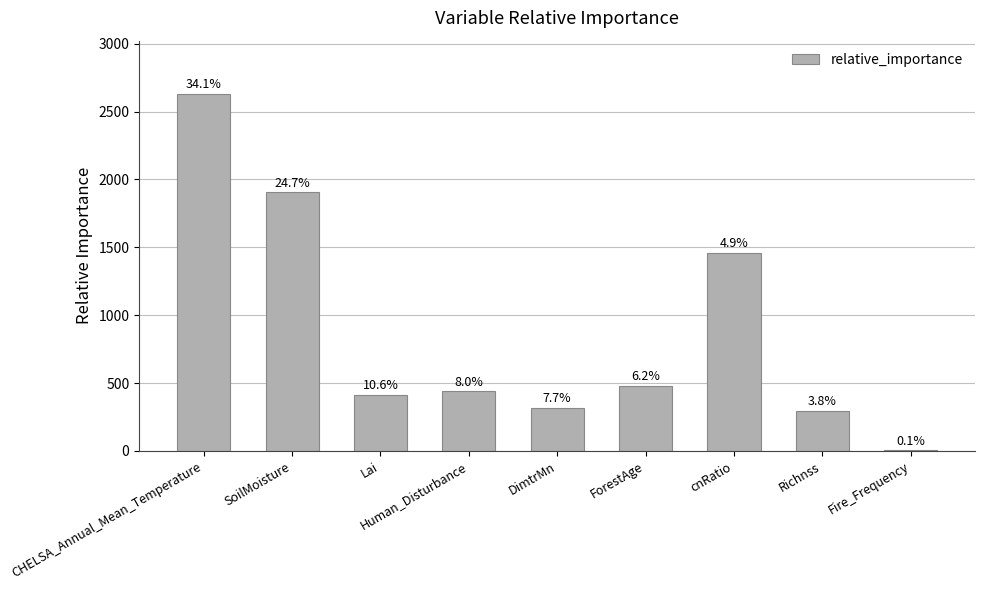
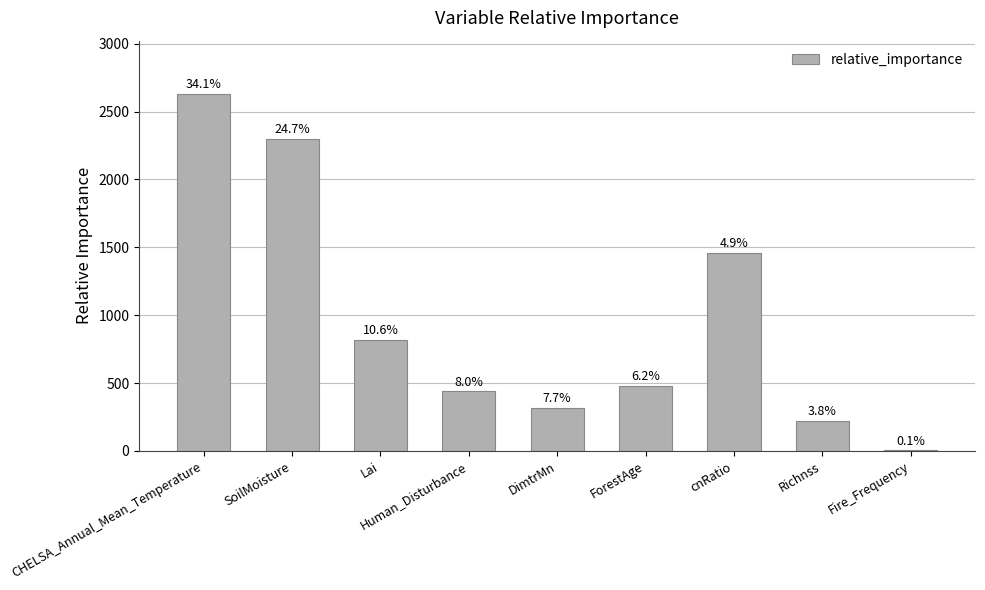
  {
-   "SoilMoisture": 1900,
-   "Lai": 410,
-   "Richnss": 290
+   "SoilMoisture": 2300,
+   "Lai": 820,
+   "Richnss": 220
  }
